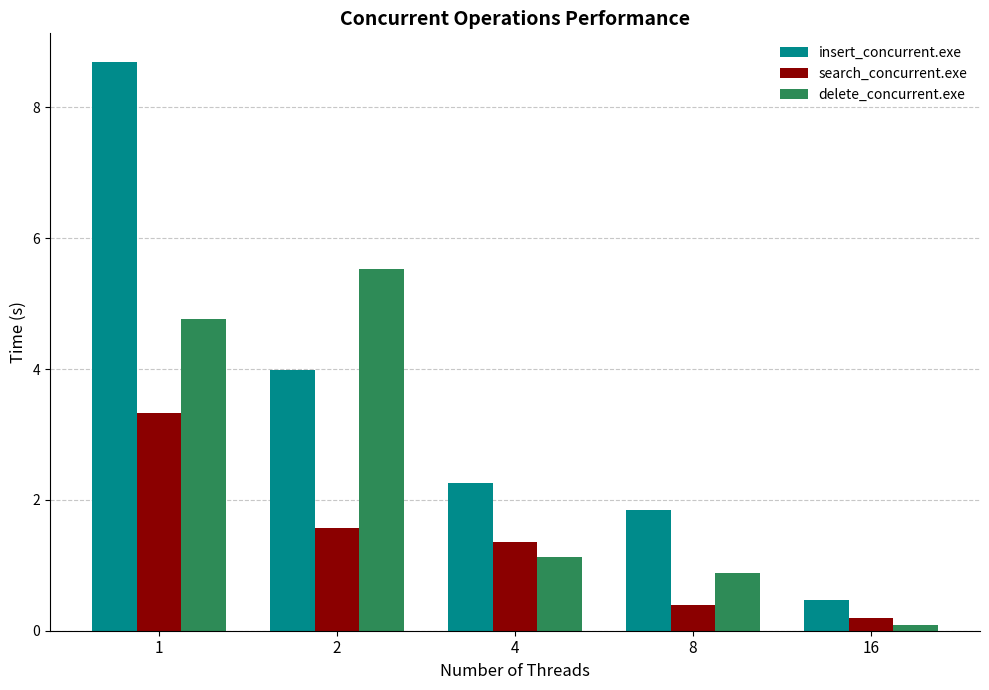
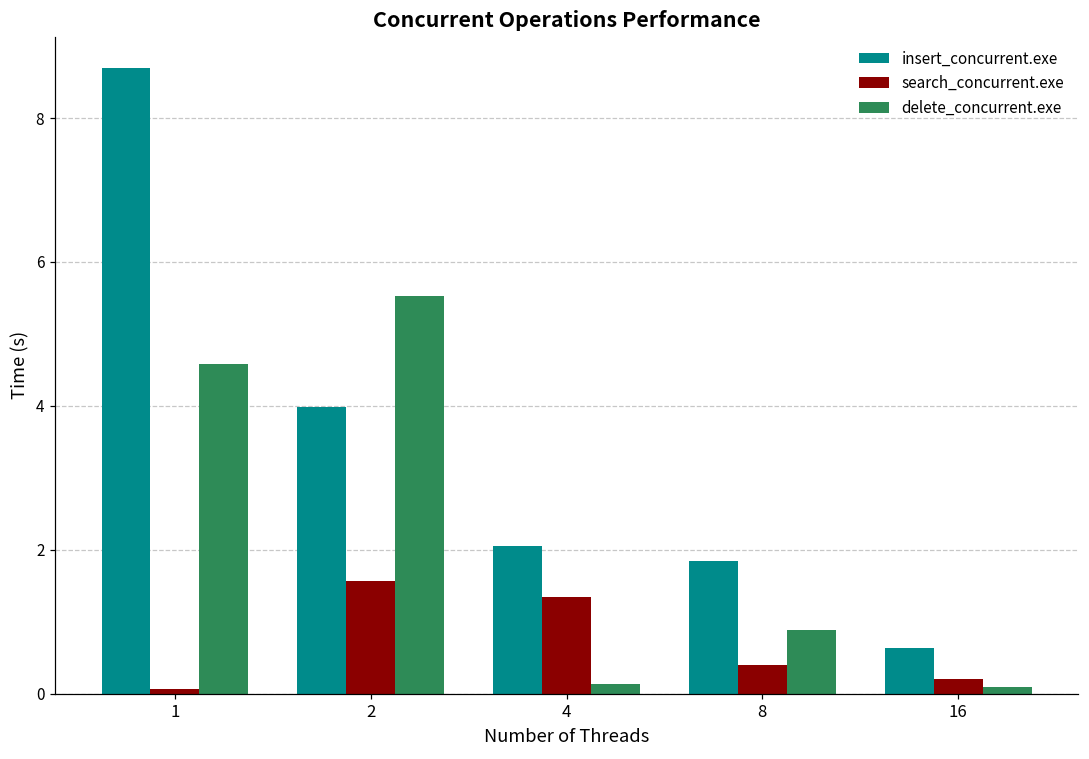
  {
    "insert_concurrent.exe": {
      "1": 8.7,
      "2": 4.0,
-     "4": 2.3,
+     "4": 2.1,
      "8": 1.8,
-     "16": 0.5
+     "16": 0.6
    },
    "search_concurrent.exe": {
-     "1": 3.3,
+     "1": 0.1,
      "2": 1.6,
      "4": 1.3,
      "8": 0.4,
      "16": 0.2
    },
    "delete_concurrent.exe": {
-     "1": 4.8,
+     "1": 4.6,
      "2": 5.5,
-     "4": 1.1,
+     "4": 0.1,
      "8": 0.9,
      "16": 0.1
    }
  }
